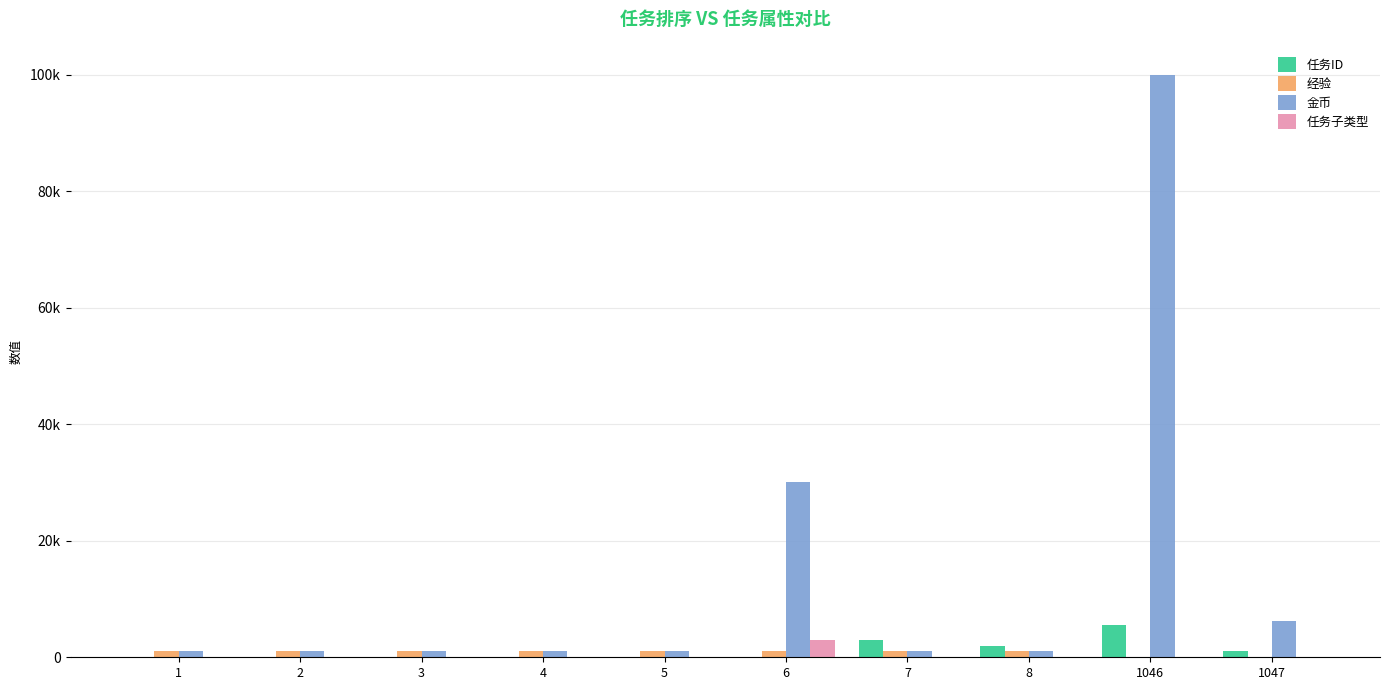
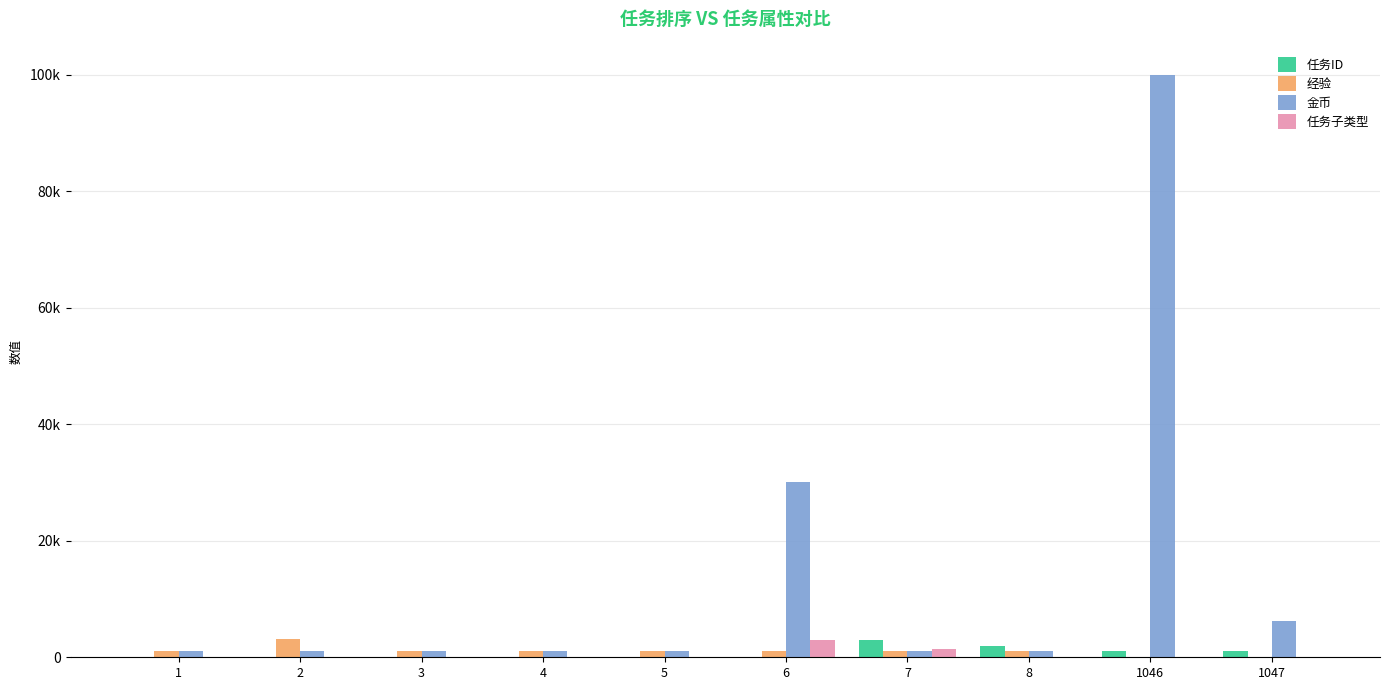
  {
    "任务ID": {
      "7": 3000,
      "8": 2000,
-     "1046": 6000,
+     "1046": 1000,
      "1047": 1000
    },
    "经验": {
      "1": 1000,
-     "2": 1000,
+     "2": 3000,
      "3": 1000,
      "4": 1000,
      "5": 1000,
      "6": 1000,
      "7": 1000,
      "8": 1000
    },
    "金币": {
      "1": 1000,
      "2": 1000,
      "3": 1000,
      "4": 1000,
      "5": 1000,
      "6": 30000,
      "7": 1000,
      "8": 1000,
      "1046": 100000,
      "1047": 6000
    },
    "任务子类型": {
      "6": 3000,
-     "7": 0
+     "7": 1000
    }
  }
